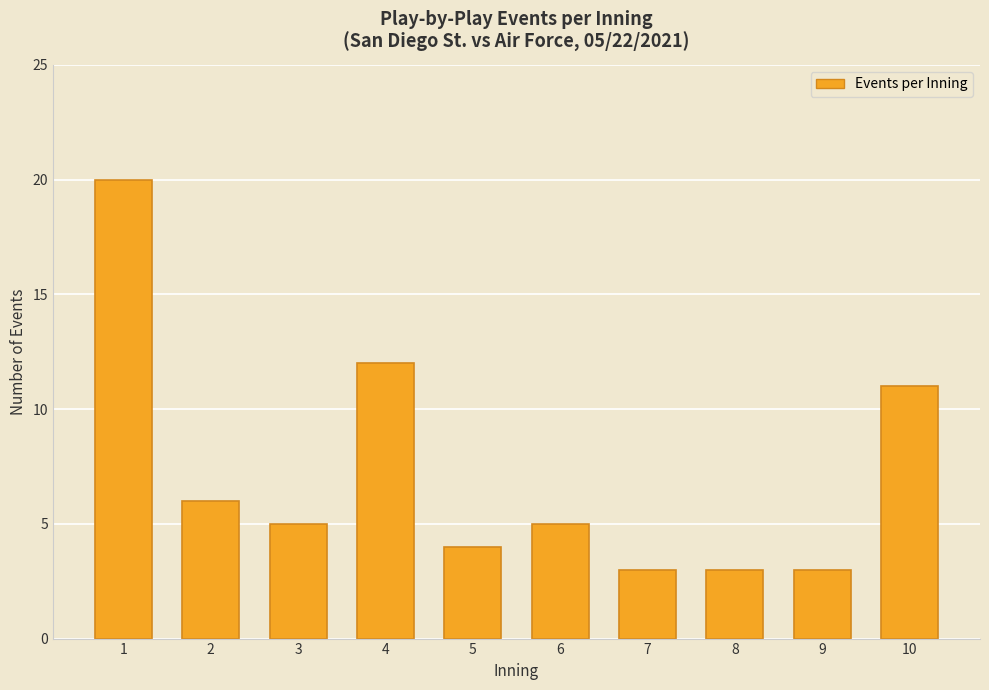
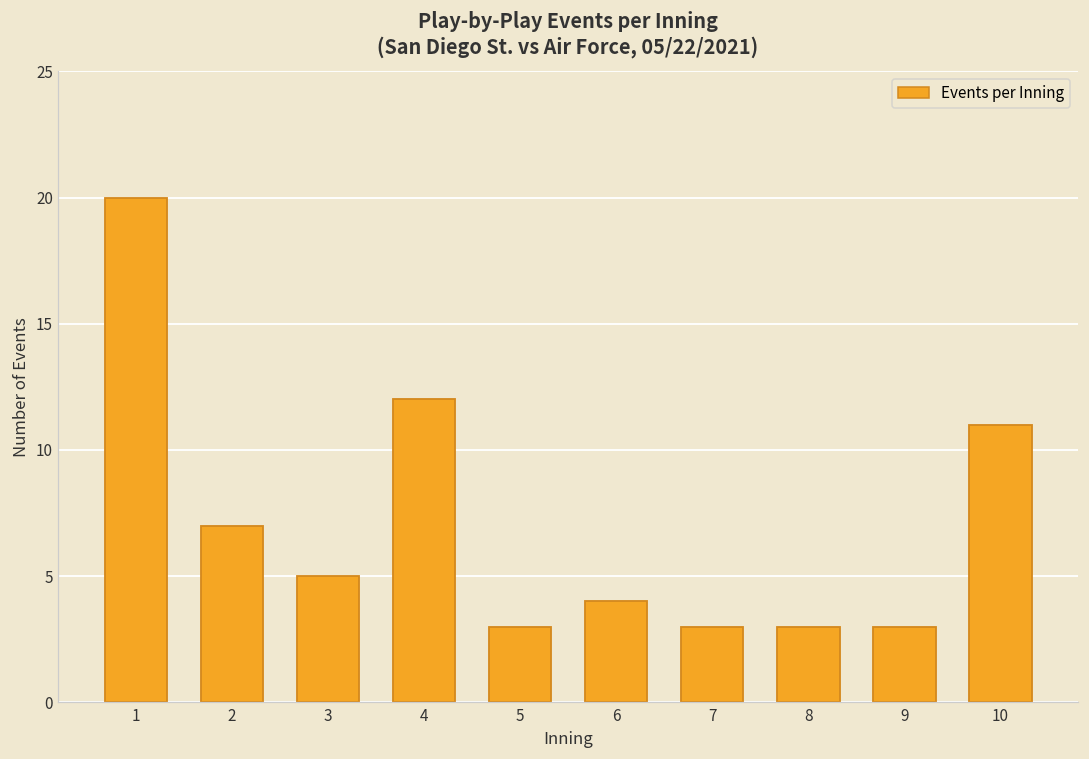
  {
    "1": 20,
-   "2": 6,
+   "2": 7,
    "3": 5,
    "4": 12,
-   "5": 4,
-   "6": 5,
+   "5": 3,
+   "6": 4,
    "7": 3,
    "8": 3,
    "9": 3,
    "10": 11
  }
